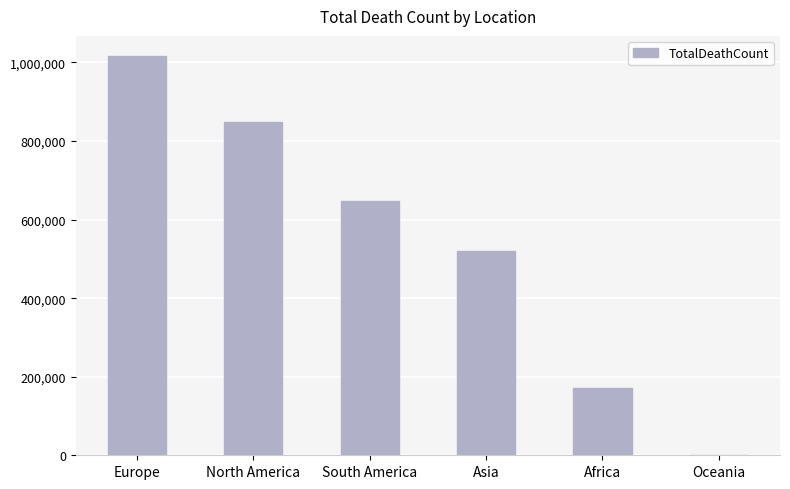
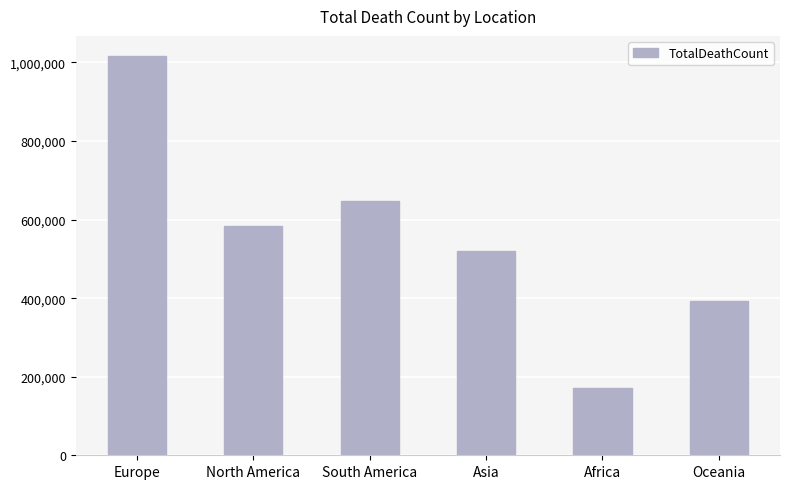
  {
    "Europe": "1,020,000",
-   "North America": "850,000",
+   "North America": "580,000",
    "South America": "650,000",
    "Asia": "520,000",
    "Africa": "170,000",
-   "Oceania": "0"
+   "Oceania": "390,000"
  }
